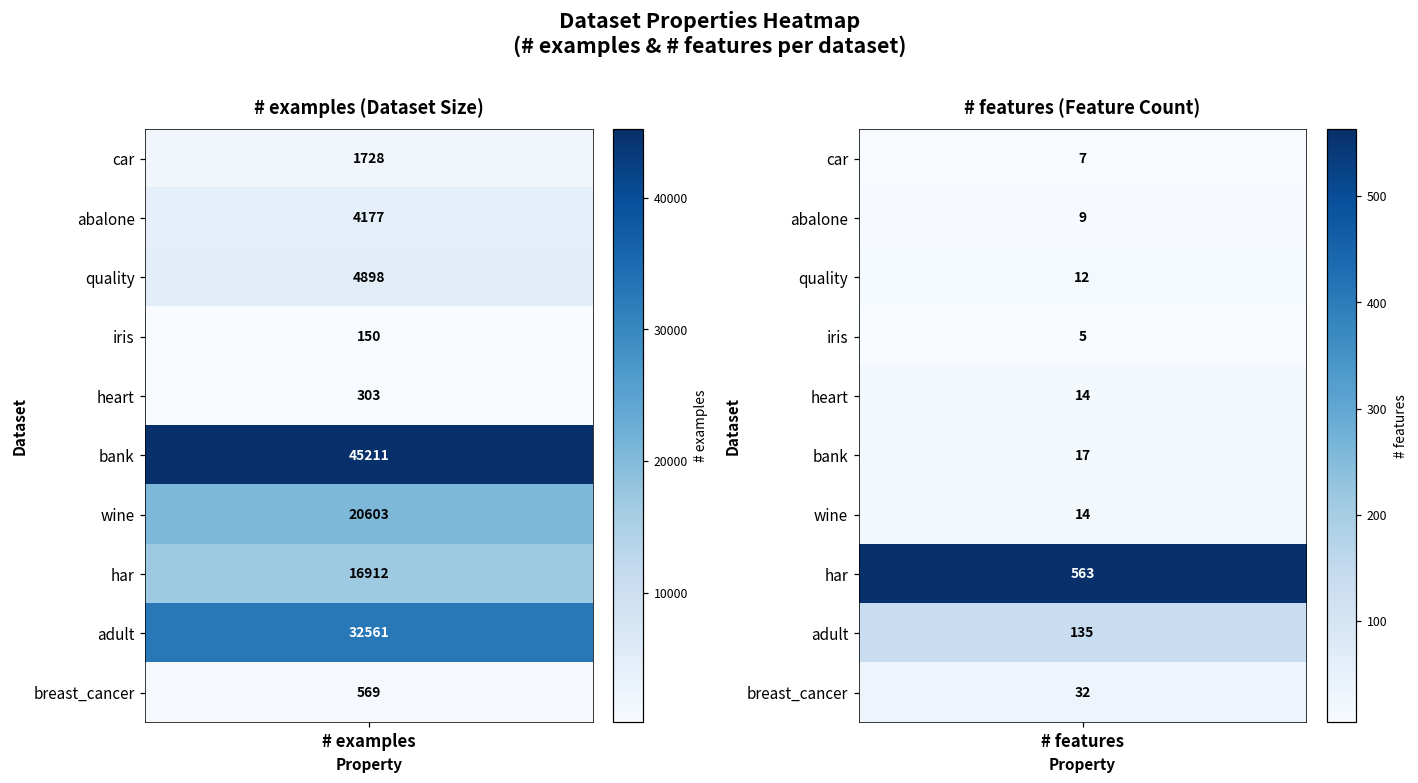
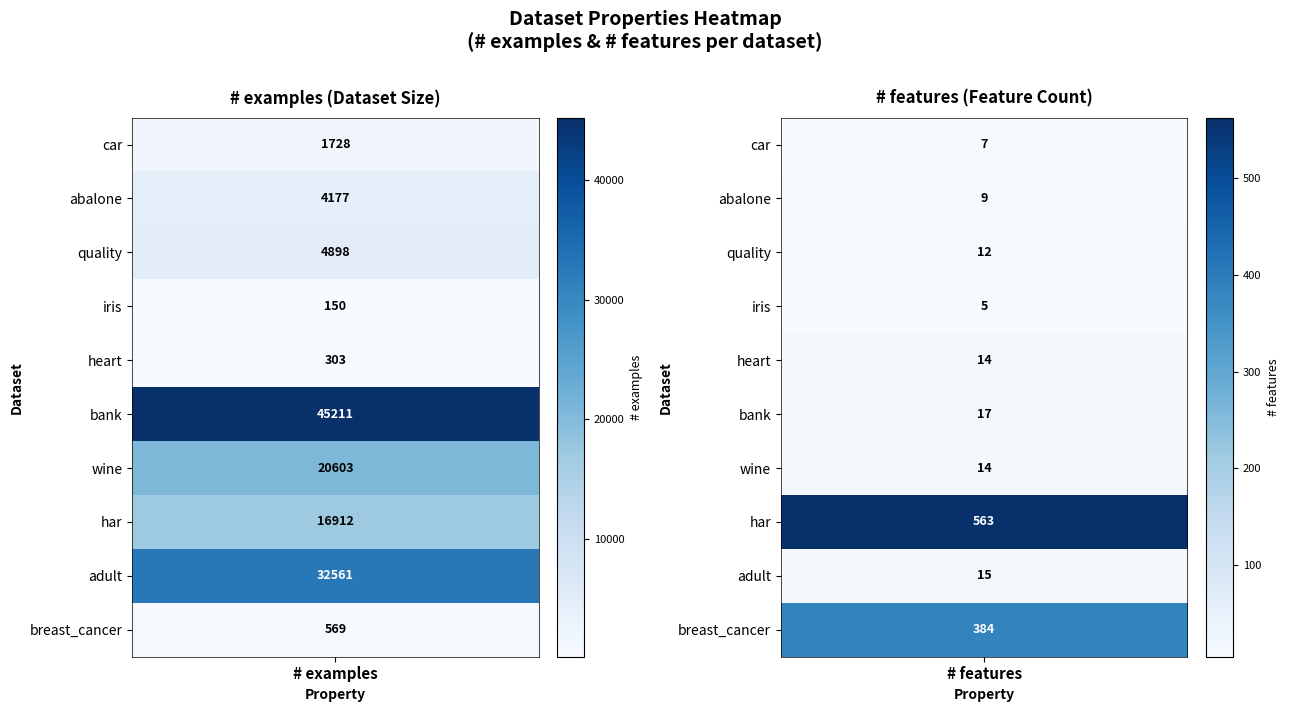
  {
    "# examples (Dataset Size)": {
      "car": {
        "# examples": 1728
      },
      "abalone": {
        "# examples": 4177
      },
      "quality": {
        "# examples": 4898
      },
      "iris": {
        "# examples": 150
      },
      "heart": {
        "# examples": 303
      },
      "bank": {
        "# examples": 45211
      },
      "wine": {
        "# examples": 20603
      },
      "har": {
        "# examples": 16912
      },
      "adult": {
        "# examples": 32561
      },
      "breast_cancer": {
        "# examples": 569
      }
    },
    "# features (Feature Count)": {
      "car": {
        "# features": 7
      },
      "abalone": {
        "# features": 9
      },
      "quality": {
        "# features": 12
      },
      "iris": {
        "# features": 5
      },
      "heart": {
        "# features": 14
      },
      "bank": {
        "# features": 17
      },
      "wine": {
        "# features": 14
      },
      "har": {
        "# features": 563
      },
      "adult": {
-       "# features": 135
+       "# features": 15
      },
      "breast_cancer": {
-       "# features": 32
+       "# features": 384
      }
    }
  }
